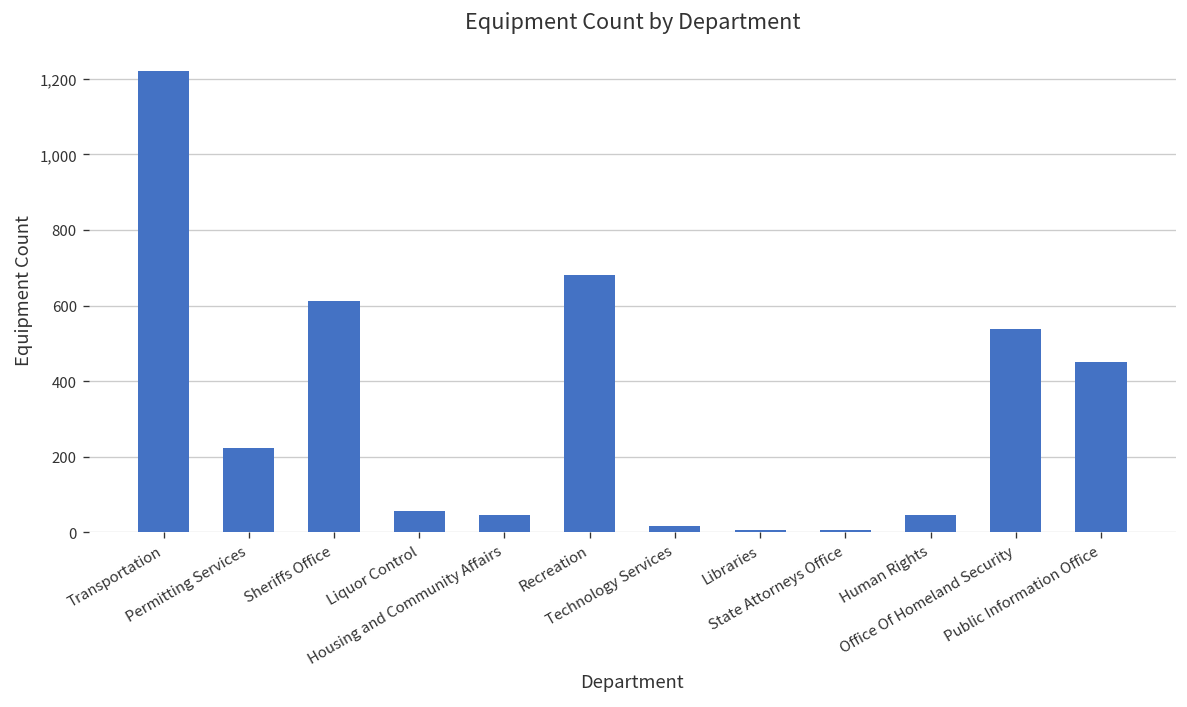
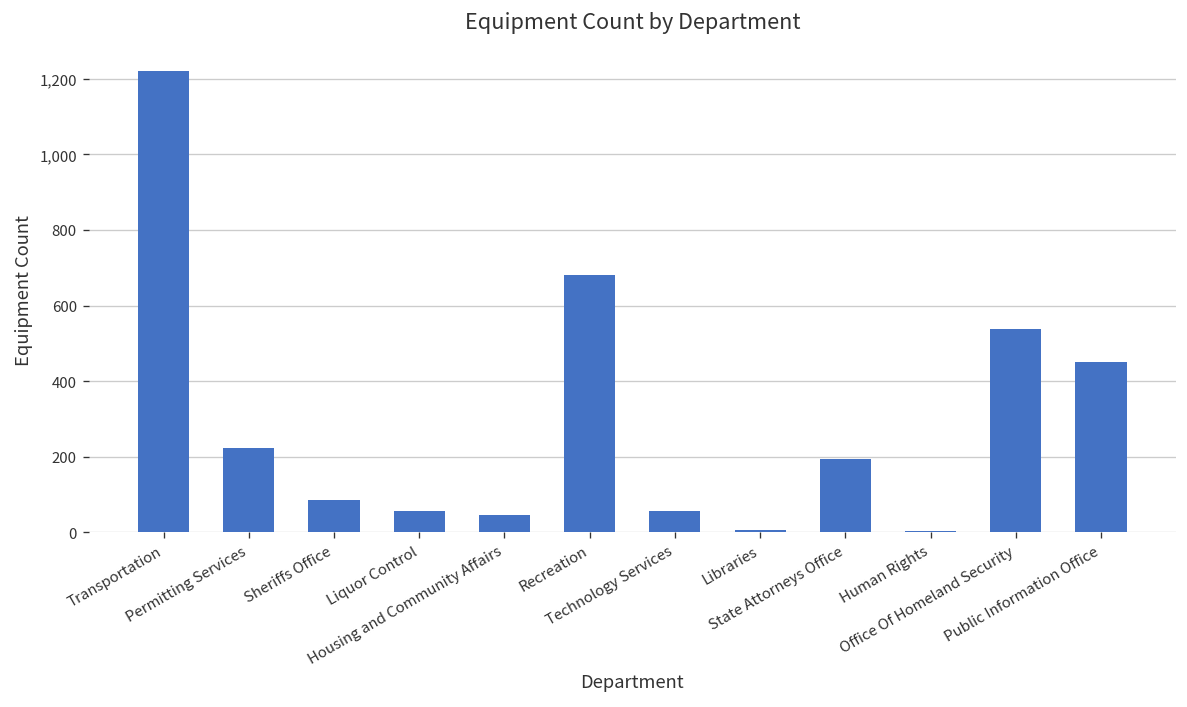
  {
    "Transportation": "1,220",
    "Permitting Services": "220",
-   "Sheriffs Office": "610",
+   "Sheriffs Office": "90",
    "Liquor Control": "60",
    "Housing and Community Affairs": "50",
    "Recreation": "680",
-   "Technology Services": "20",
-   "State Attorneys Office": "10",
-   "Human Rights": "50",
+   "Technology Services": "60",
+   "State Attorneys Office": "190",
+   "Human Rights": "0",
    "Office Of Homeland Security": "540",
    "Public Information Office": "450"
  }
